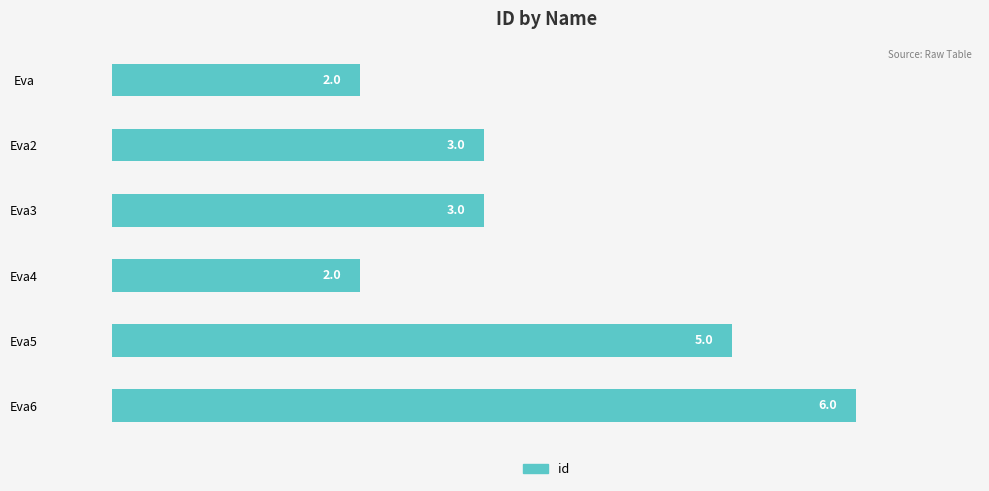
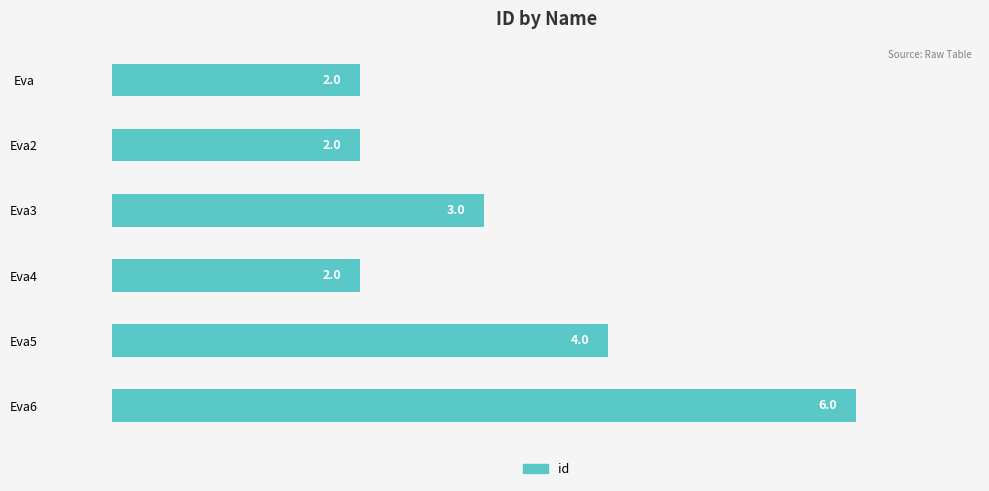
  {
    "Eva": 2.0,
-   "Eva2": 3.0,
+   "Eva2": 2.0,
    "Eva3": 3.0,
    "Eva4": 2.0,
-   "Eva5": 5.0,
+   "Eva5": 4.0,
    "Eva6": 6.0
  }
